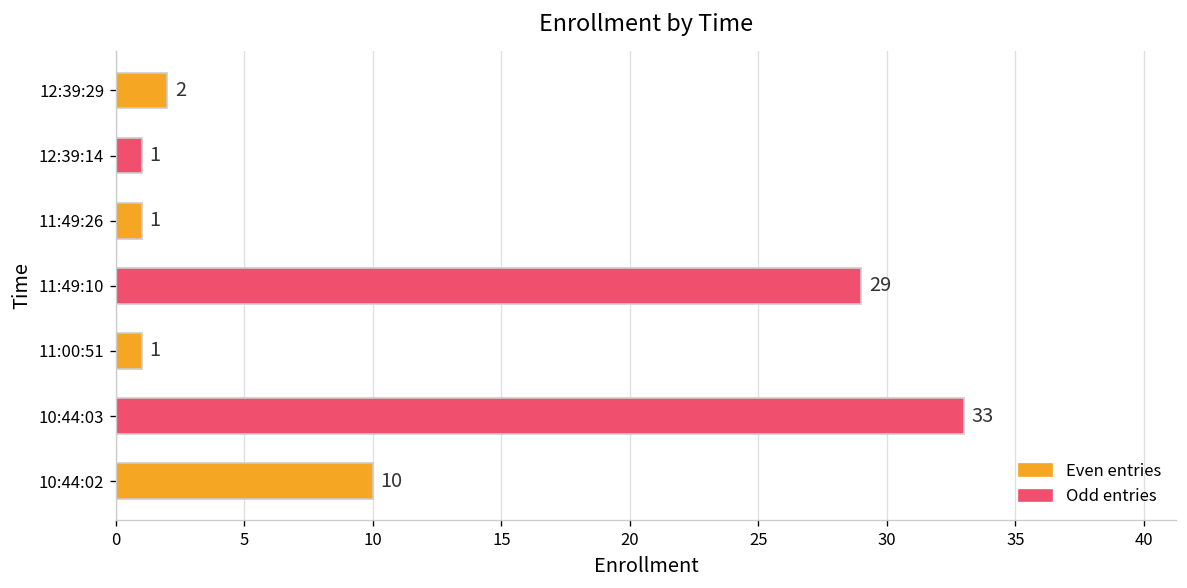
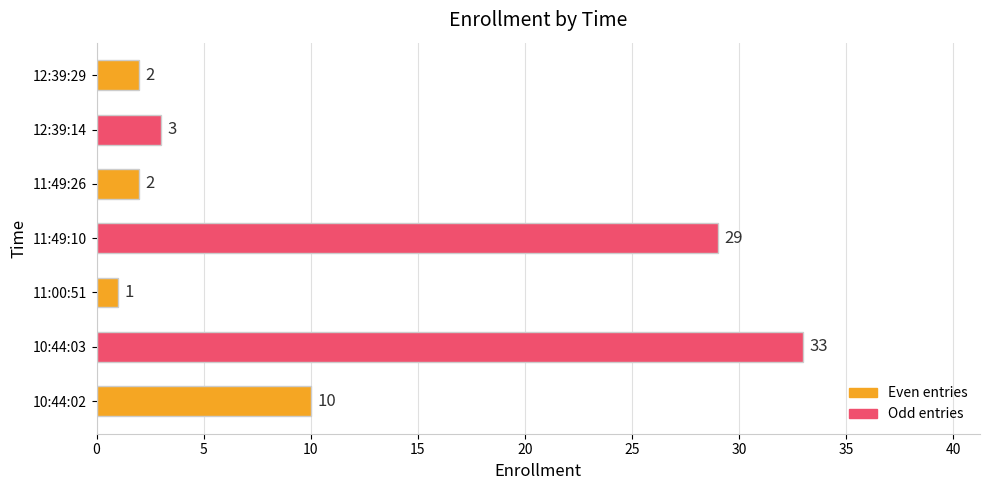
  {
    "12:39:29": 2,
-   "12:39:14": 1,
-   "11:49:26": 1,
+   "12:39:14": 3,
+   "11:49:26": 2,
    "11:49:10": 29,
    "11:00:51": 1,
    "10:44:03": 33,
    "10:44:02": 10
  }
